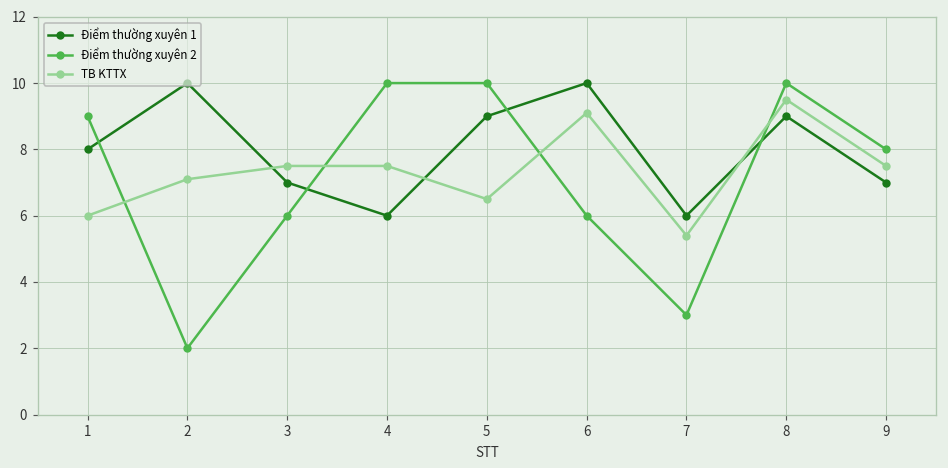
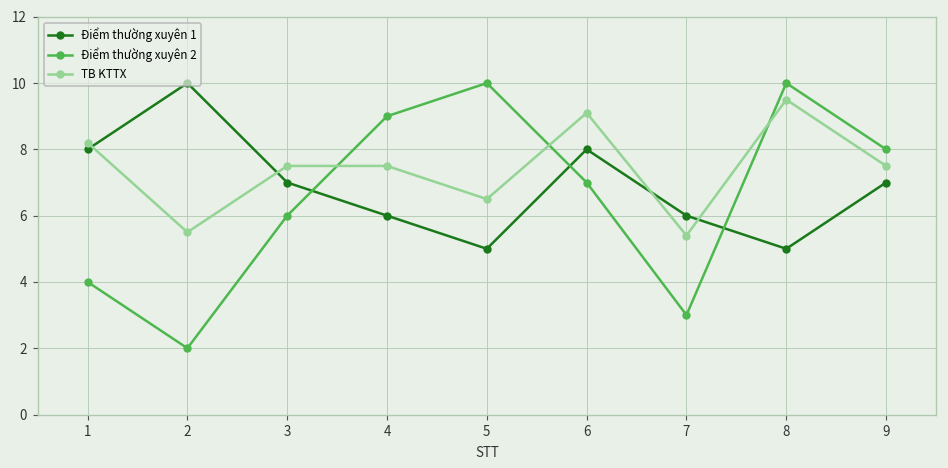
  {
    "Điểm thường xuyên 1": {
      "1": 8,
      "3": 7,
      "4": 6,
-     "5": 9,
-     "6": 10,
+     "5": 5,
+     "6": 8,
      "7": 6,
-     "8": 9,
+     "8": 5,
      "9": 7
    },
    "Điểm thường xuyên 2": {
-     "1": 9,
+     "1": 4,
      "2": 2,
      "3": 6,
-     "4": 10,
+     "4": 9,
      "5": 10,
-     "6": 6,
+     "6": 7,
      "7": 3,
      "8": 10,
      "9": 8
    },
    "TB KTTX": {
-     "1": 6.0,
-     "2": 7.1,
+     "1": 8.2,
+     "2": 5.5,
      "3": 7.5,
      "4": 7.5,
      "5": 6.5,
      "6": 9.1,
      "7": 5.4,
      "8": 9.5,
      "9": 7.5
    }
  }
